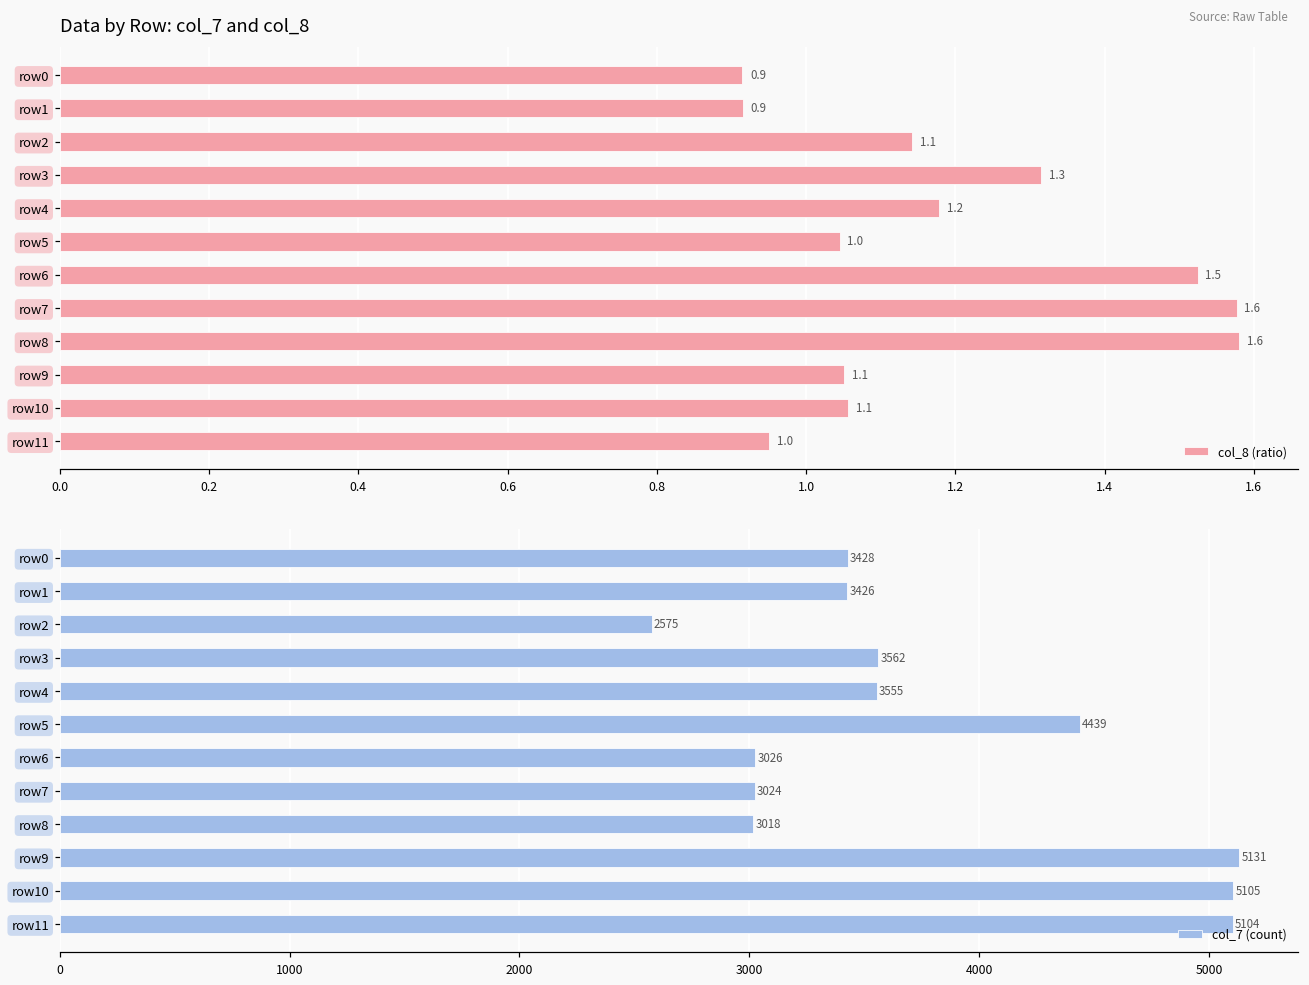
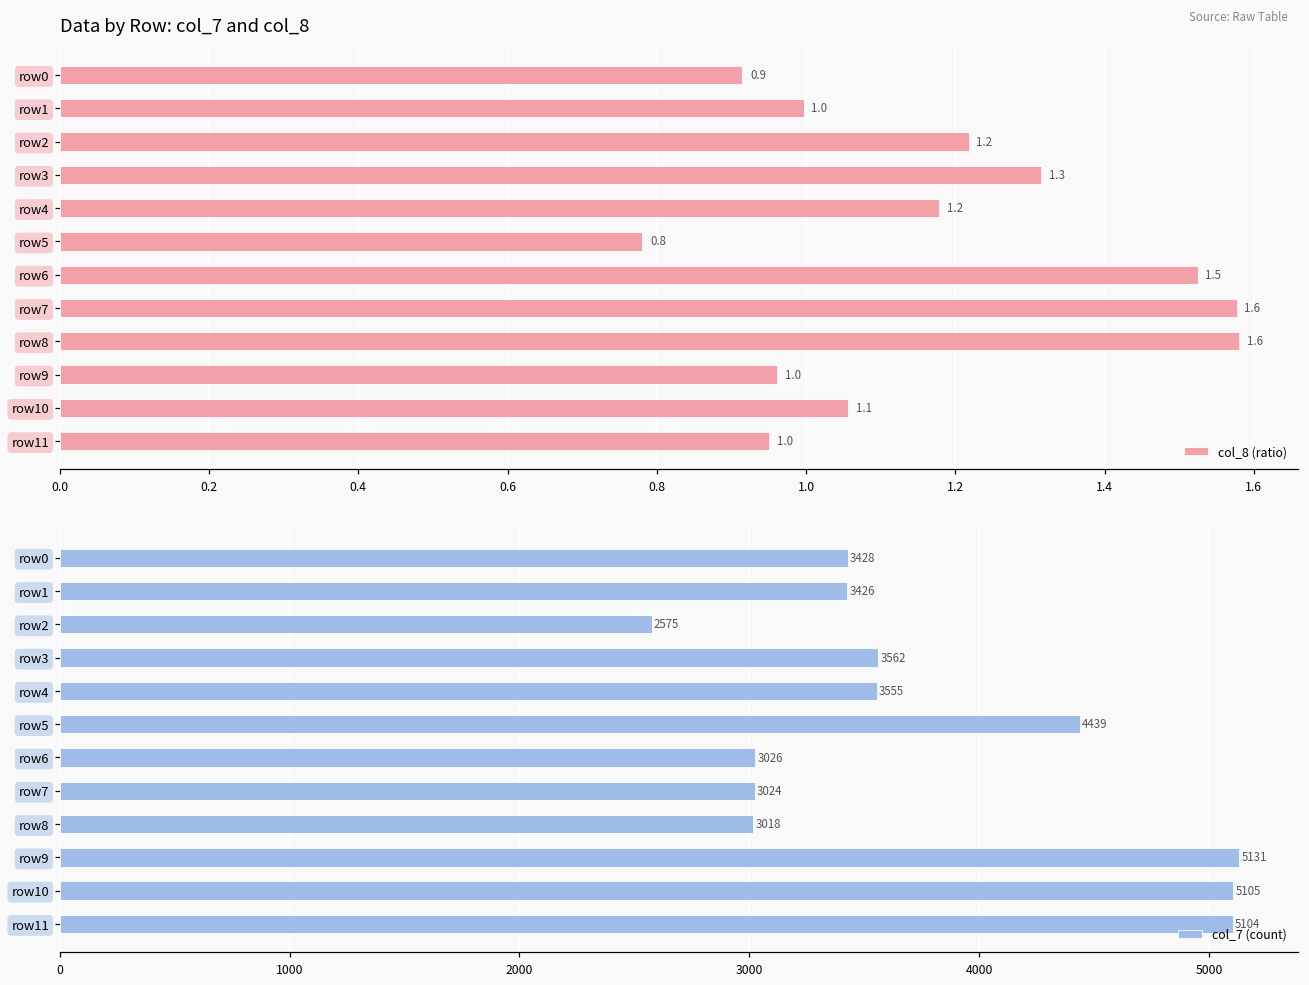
  {
    "Data by Row: col_7 and col_8": {
      "row0": 0.9,
-     "row1": 0.9,
-     "row2": 1.1,
+     "row1": 1.0,
+     "row2": 1.2,
      "row3": 1.3,
      "row4": 1.2,
-     "row5": 1.0,
+     "row5": 0.8,
      "row6": 1.5,
      "row7": 1.6,
      "row8": 1.6,
-     "row9": 1.1,
+     "row9": 1.0,
      "row10": 1.1,
      "row11": 1.0
    }
  }
